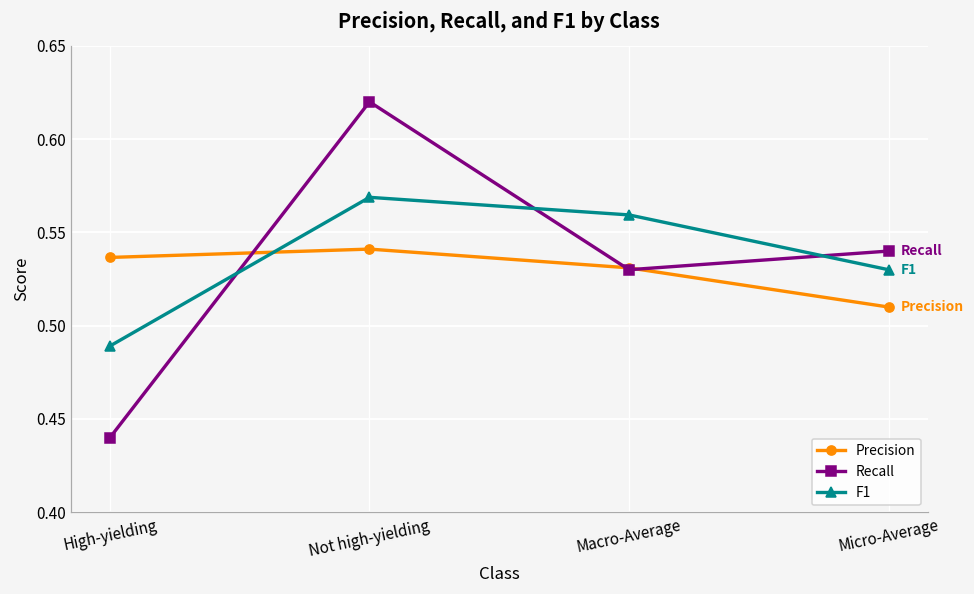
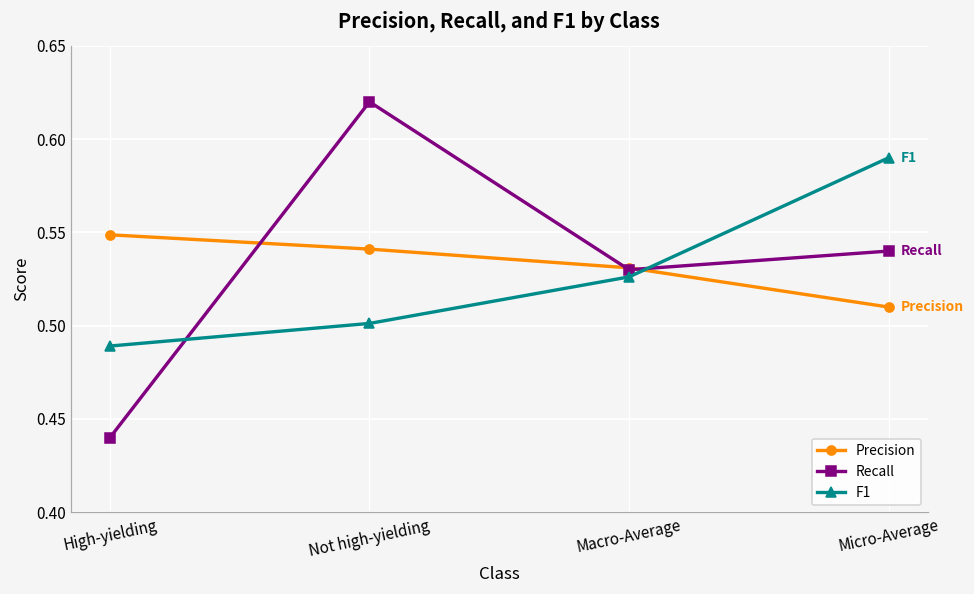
  {
    "Precision": {
-     "High-yielding": 0.537,
+     "High-yielding": 0.549,
      "Not high-yielding": 0.541,
      "Micro-Average": 0.510
    },
    "Recall": {
      "High-yielding": 0.440,
      "Not high-yielding": 0.620,
      "Micro-Average": 0.540
    },
    "F1": {
      "High-yielding": 0.489,
-     "Not high-yielding": 0.569,
-     "Macro-Average": 0.559,
-     "Micro-Average": 0.53
+     "Not high-yielding": 0.501,
+     "Macro-Average": 0.526,
+     "Micro-Average": 0.59
    }
  }
